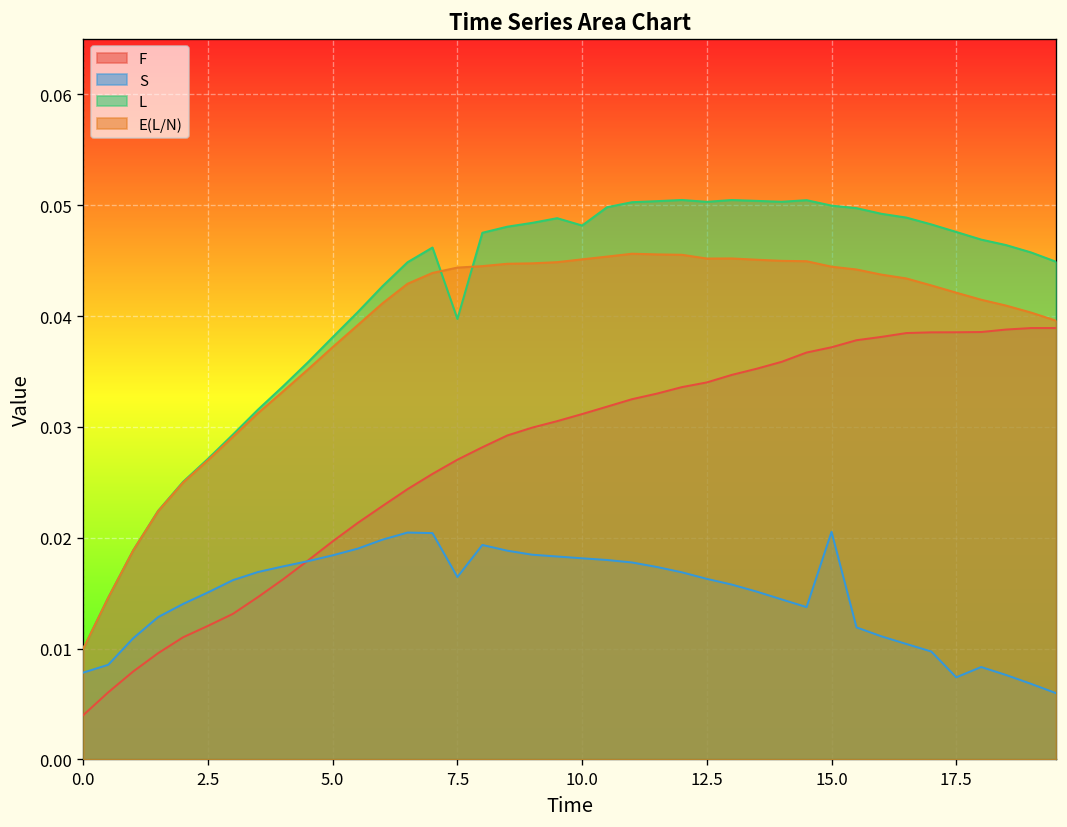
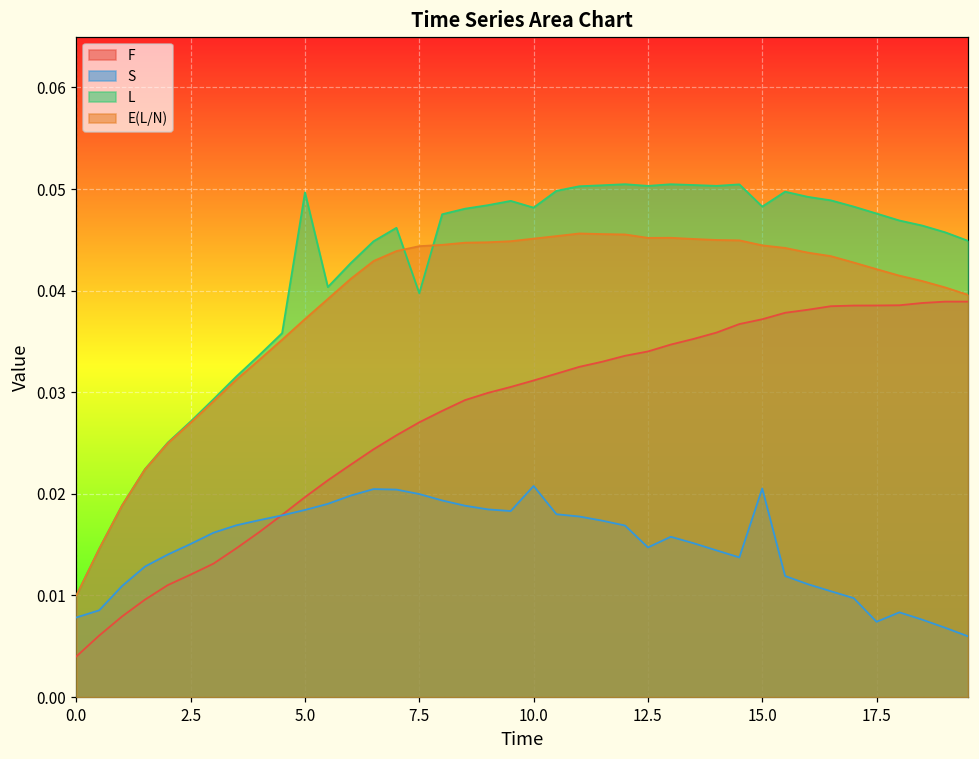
  {
    "S": {
      "0.0": 0.008,
      "2.5": 0.015,
      "5.0": 0.018,
-     "7.5": 0.016,
-     "10.0": 0.018,
-     "12.5": 0.016,
+     "7.5": 0.020,
+     "10.0": 0.021,
+     "12.5": 0.015,
      "15.0": 0.021,
      "17.5": 0.007
    },
    "L": {
-     "5.0": 0.038,
+     "5.0": 0.050,
      "7.5": 0.040,
      "10.0": 0.048,
      "12.5": 0.050,
-     "15.0": 0.050,
+     "15.0": 0.048,
      "17.5": 0.048
    }
  }
